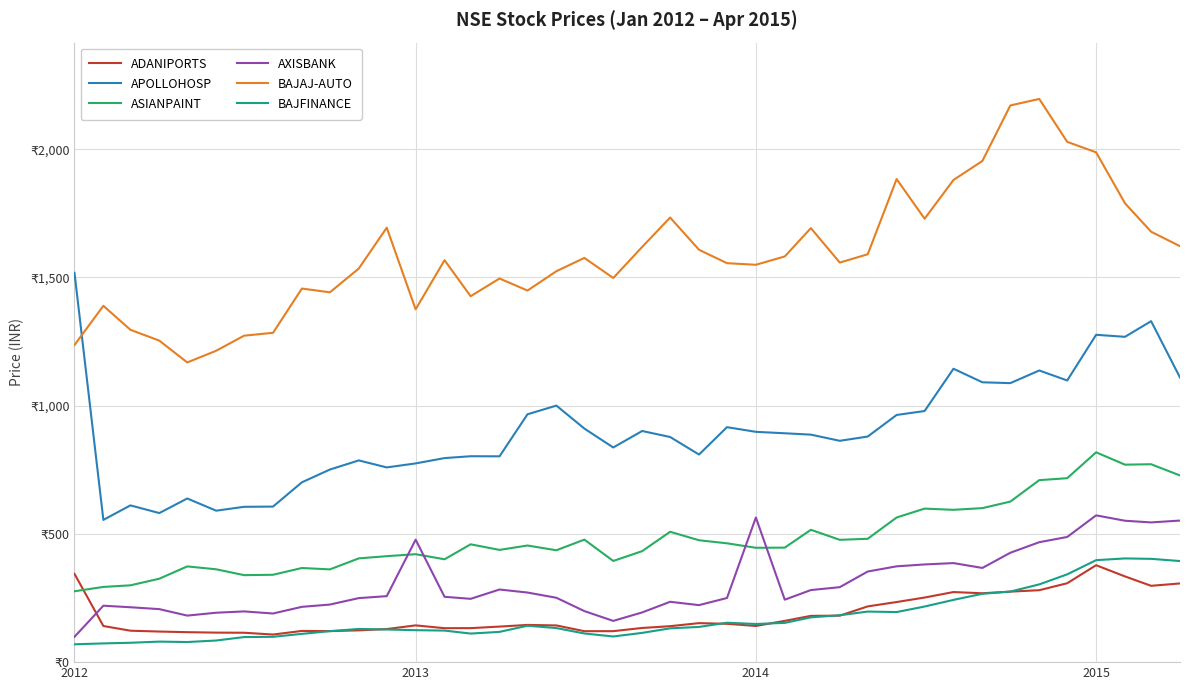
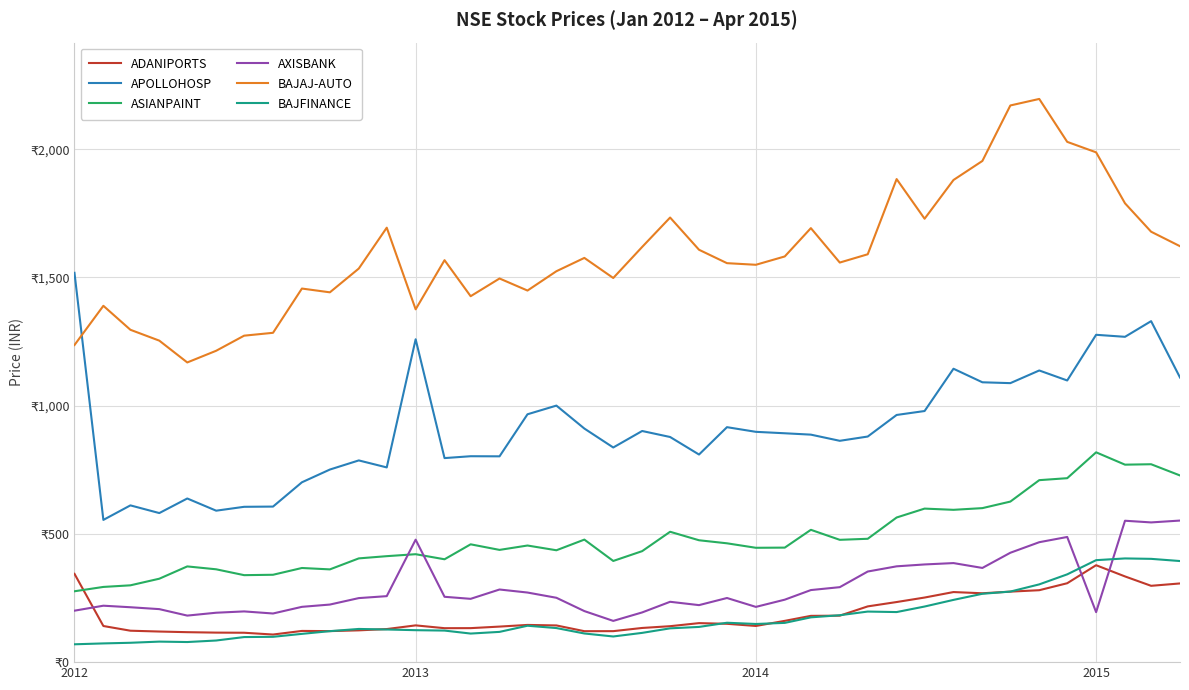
  {
    "ADANIPORTS": {
      "2012": "₹340",
      "2013": "₹140",
      "2015": "₹380"
    },
    "APOLLOHOSP": {
      "2012": "₹1,520",
-     "2013": "₹770",
+     "2013": "₹1,260",
      "2014": "₹900",
      "2015": "₹1,280"
    },
    "AXISBANK": {
-     "2012": "₹100",
+     "2012": "₹200",
      "2013": "₹480",
-     "2014": "₹560",
-     "2015": "₹570"
+     "2014": "₹220",
+     "2015": "₹190"
    },
    "BAJAJ-AUTO": {
      "2012": "₹1,240",
      "2013": "₹1,380",
      "2014": "₹1,550",
      "2015": "₹1,990"
    }
  }
